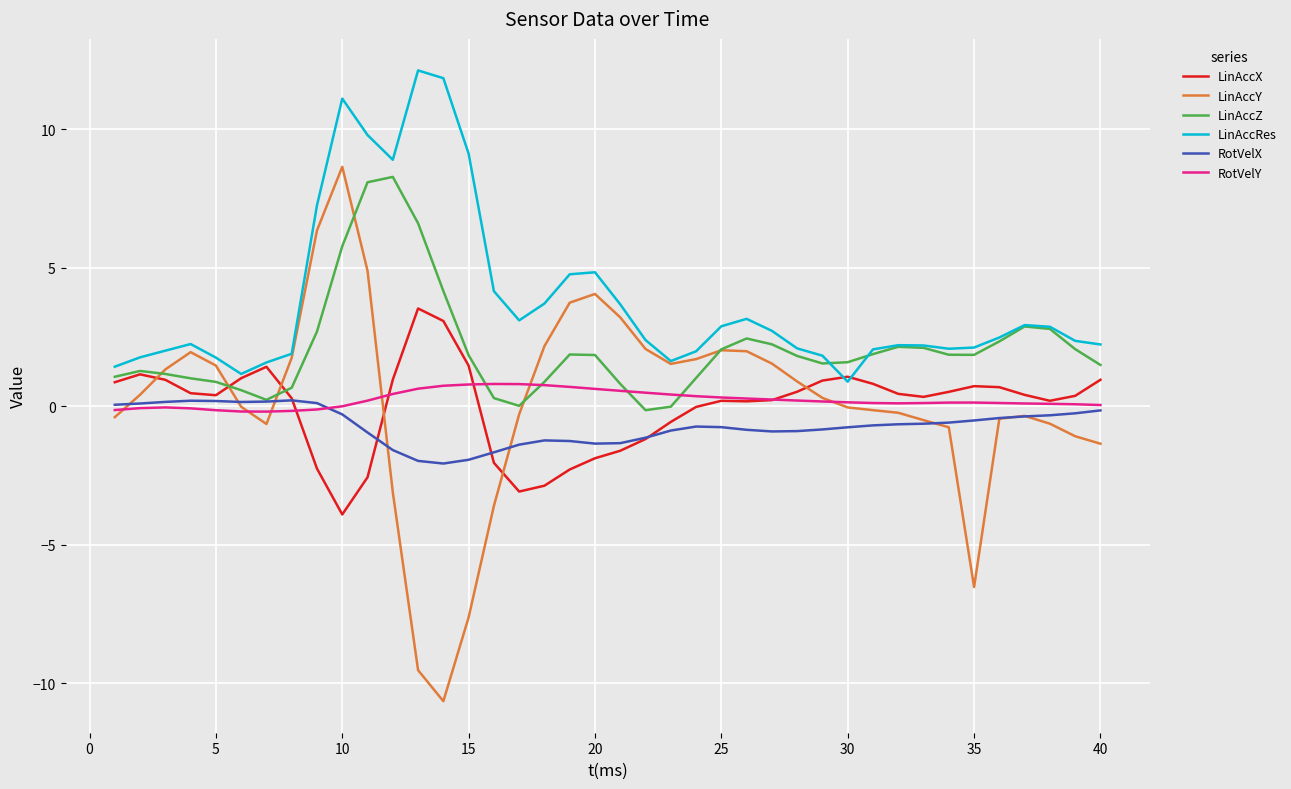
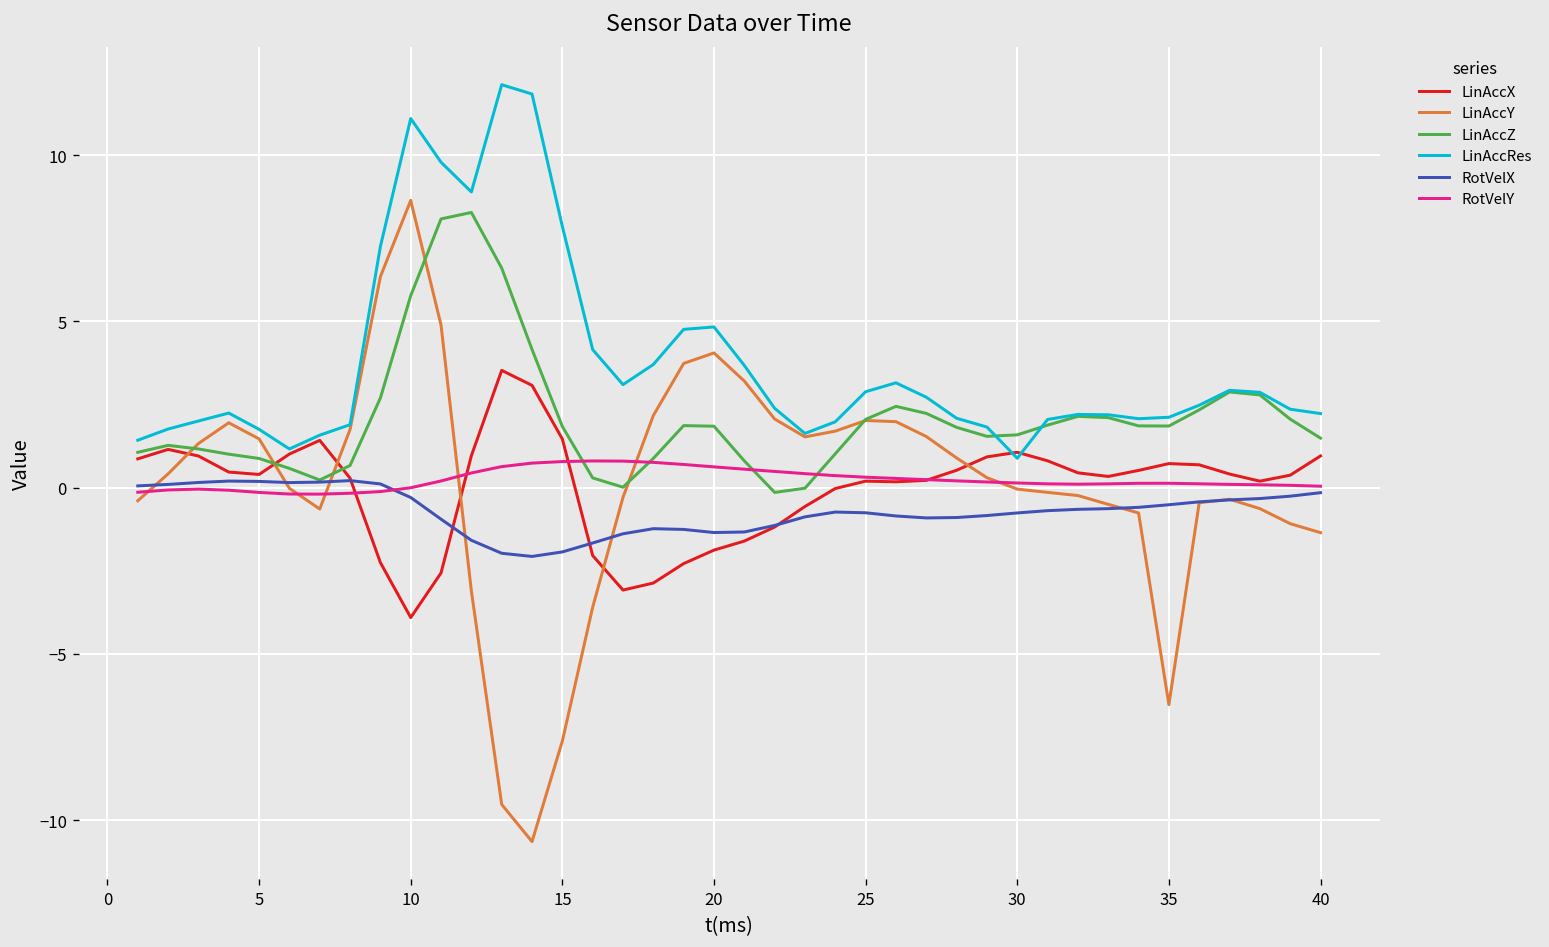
  {
    "LinAccX": {
      "5": 0.4,
      "10": -3.9,
      "15": 1.5,
      "20": -1.9,
      "25": 0.2,
      "30": 1.1,
      "35": 0.7,
      "40": 1.0
    },
    "LinAccY": {
      "5": 1.5,
      "10": 8.6,
      "15": -7.6,
      "20": 4.1,
      "30": 0.0,
      "35": -6.5,
      "40": -1.4
    },
    "LinAccZ": {
      "5": 0.9,
      "10": 5.8,
      "15": 1.8,
      "20": 1.8,
      "30": 1.6,
      "35": 1.9,
      "40": 1.5
    },
    "LinAccRes": {
      "5": 1.8,
      "10": 11.1,
-     "15": 9.1,
+     "15": 7.9,
      "20": 4.8,
      "25": 2.9,
      "30": 0.9,
      "35": 2.1,
      "40": 2.2
    },
    "RotVelX": {
      "5": 0.2,
      "10": -0.3,
      "15": -1.9,
      "20": -1.4,
      "25": -0.8,
      "30": -0.8,
      "35": -0.5,
      "40": -0.2
    },
    "RotVelY": {
      "5": -0.1,
      "10": 0.0,
      "15": 0.8,
      "20": 0.6,
      "25": 0.3,
      "30": 0.1,
      "35": 0.1,
      "40": 0.0
    }
  }
